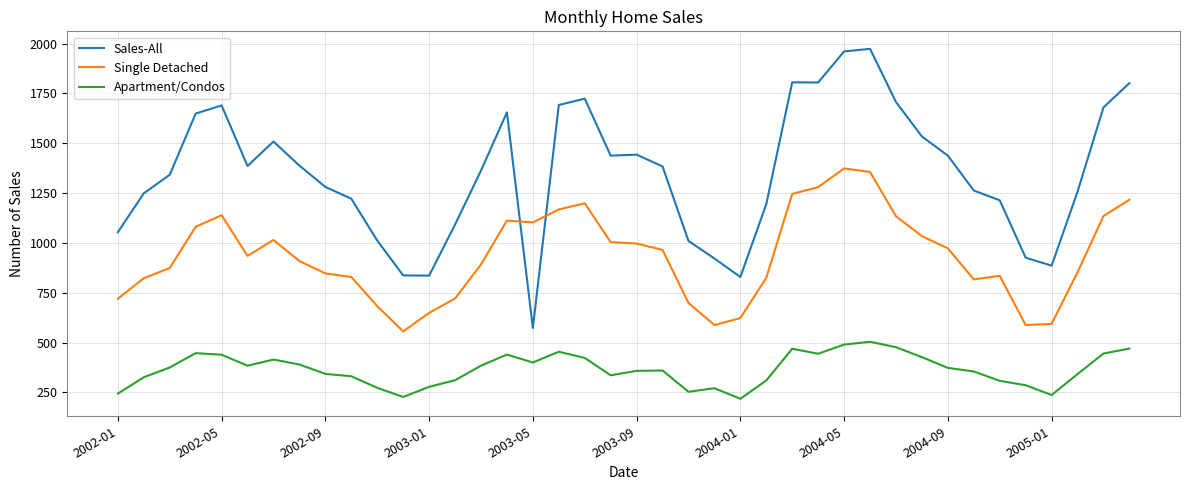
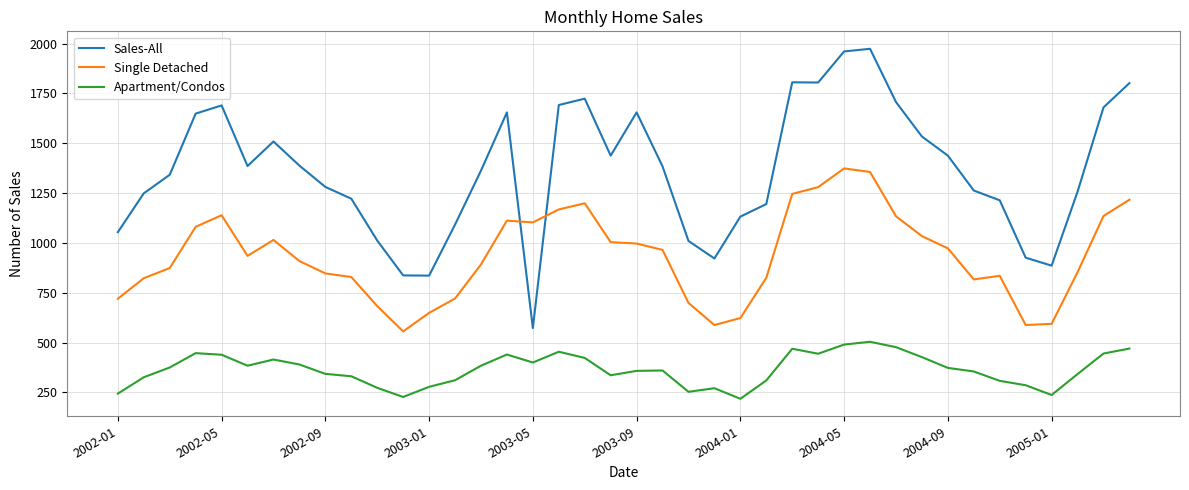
  {
    "Sales-All": {
      "2002-01": 1050,
      "2002-05": 1690,
      "2002-09": 1280,
      "2003-01": 840,
      "2003-05": 570,
-     "2003-09": 1440,
-     "2004-01": 830,
+     "2003-09": 1660,
+     "2004-01": 1130,
      "2004-05": 1960,
      "2004-09": 1440,
      "2005-01": 890
    },
    "Single Detached": {
      "2002-01": 720,
      "2002-05": 1140,
      "2002-09": 850,
      "2003-01": 650,
      "2003-05": 1100,
      "2003-09": 1000,
      "2004-01": 620,
      "2004-05": 1370,
      "2004-09": 970,
      "2005-01": 590
    },
    "Apartment/Condos": {
      "2002-01": 240,
      "2002-05": 440,
      "2002-09": 340,
      "2003-01": 280,
      "2003-05": 400,
      "2003-09": 360,
      "2004-01": 220,
      "2004-05": 490,
      "2004-09": 370,
      "2005-01": 240
    }
  }
